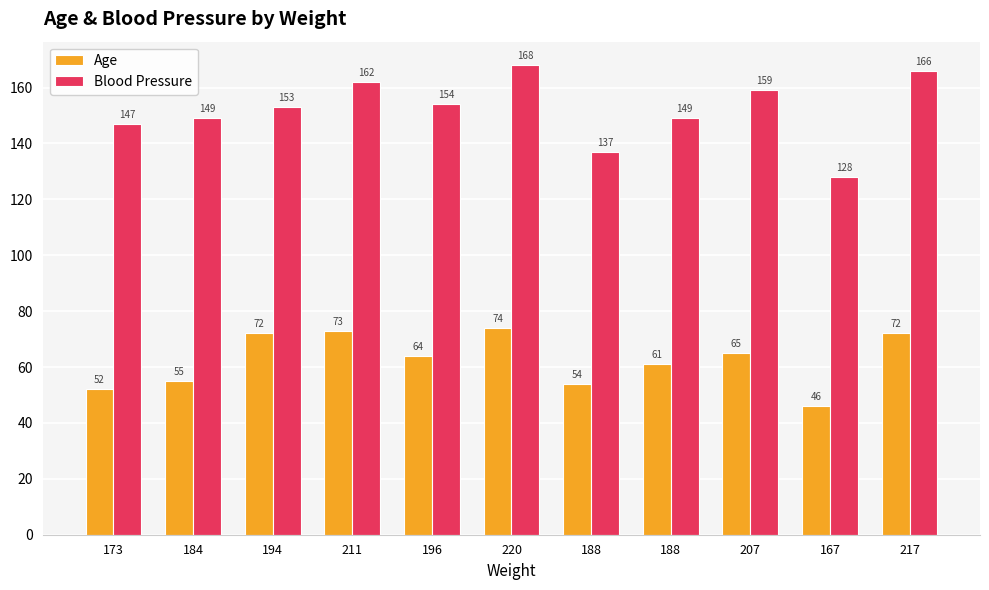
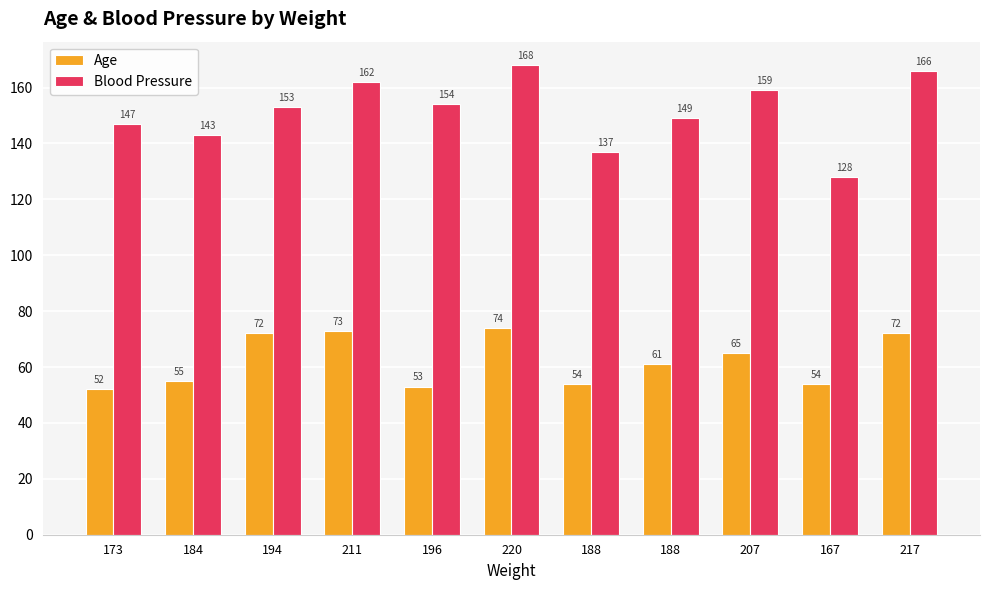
  {
    "Age": {
      "173": 52,
      "184": 55,
      "194": 72,
      "211": 73,
-     "196": 64,
+     "196": 53,
      "220": 74,
      "207": 65,
-     "167": 46,
+     "167": 54,
      "217": 72
    },
    "Blood Pressure": {
      "173": 147,
-     "184": 149,
+     "184": 143,
      "194": 153,
      "211": 162,
      "196": 154,
      "220": 168,
      "207": 159,
      "167": 128,
      "217": 166
    }
  }
